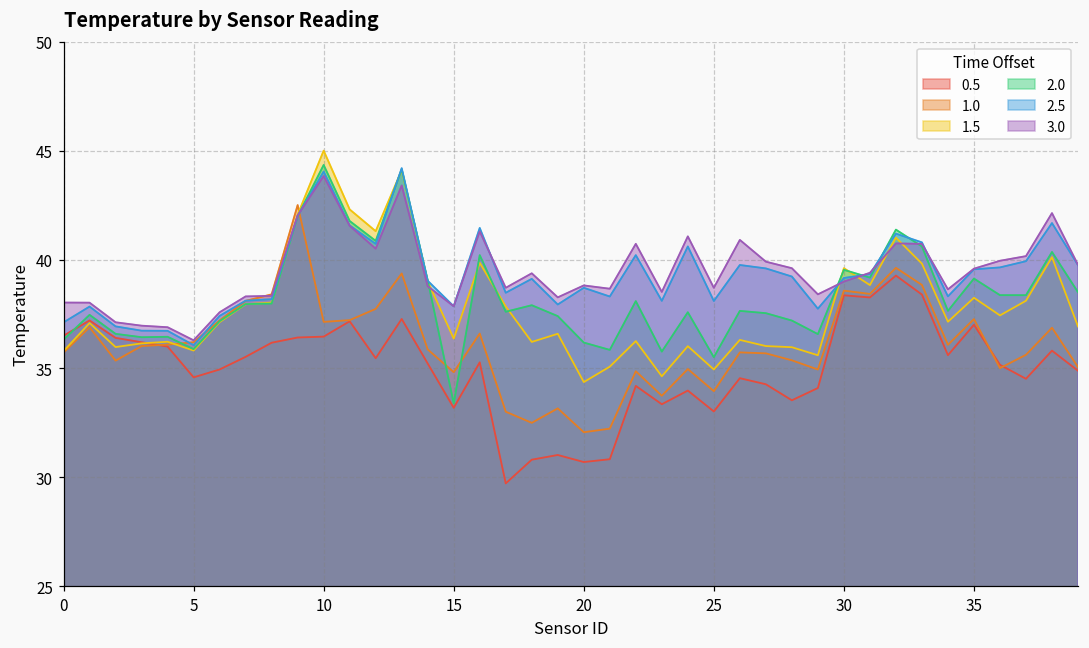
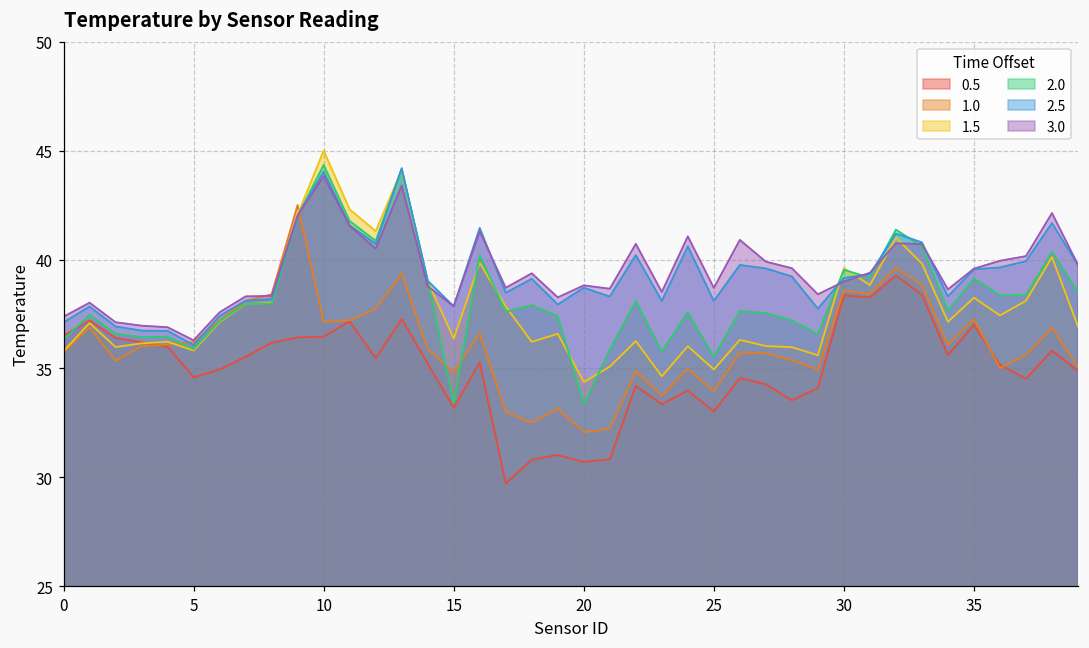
  {
    "2.0": {
      "0": 36.3,
      "10": 44.3,
      "15": 33.4,
-     "20": 36.2,
+     "20": 33.3,
      "25": 35.5,
      "35": 39.1
    },
    "2.5": {
      "0": 37.1,
      "5": 36.1,
      "10": 44.0,
      "25": 38.1,
      "30": 39.2
    },
    "3.0": {
-     "0": 38.0,
+     "0": 37.4,
      "10": 43.8,
      "25": 38.7,
      "30": 39.0
    }
  }
